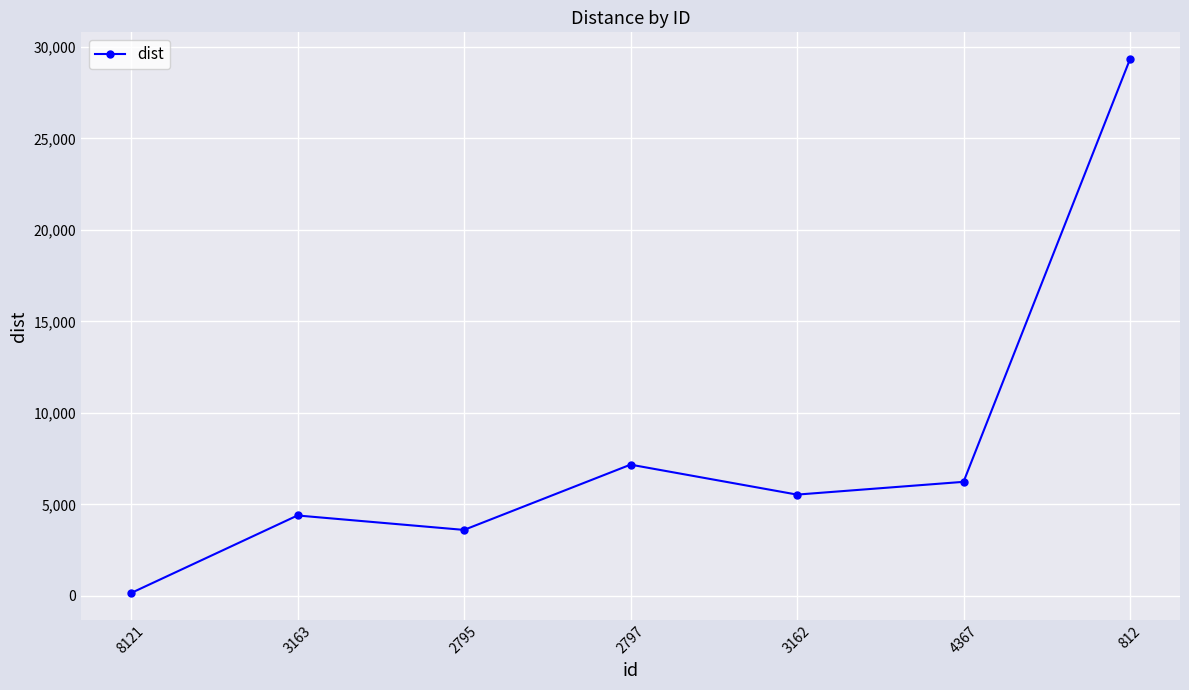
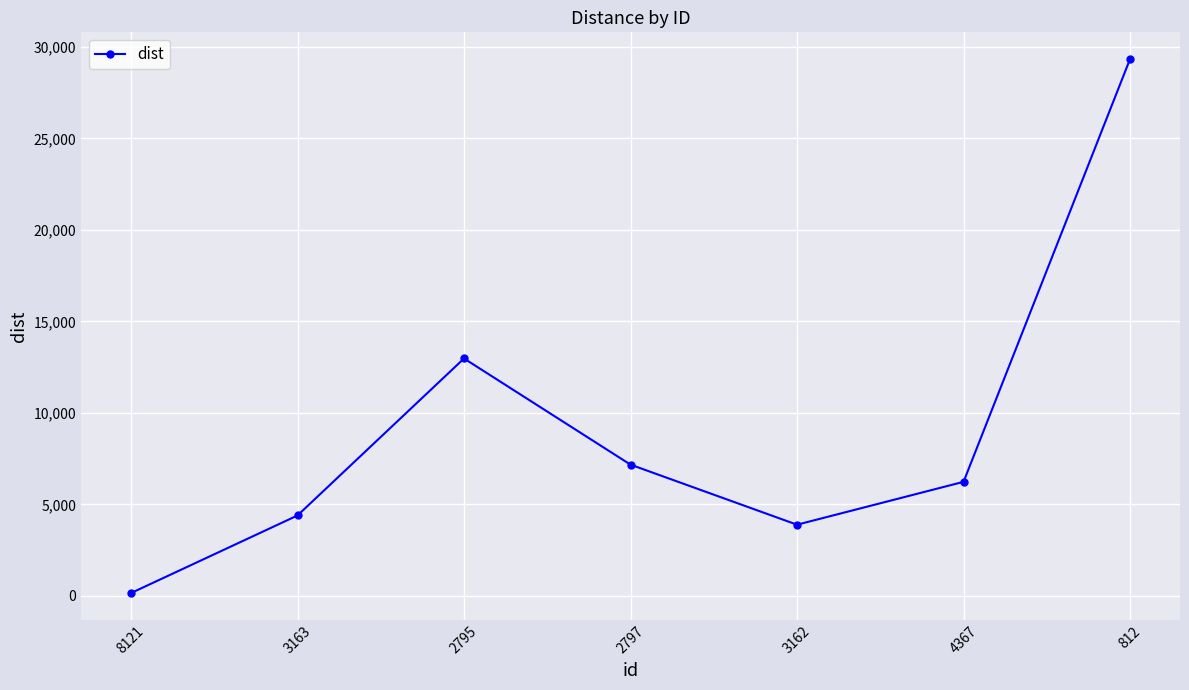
  {
    "8121": "200",
    "3163": "4,400",
-   "2795": "3,600",
+   "2795": "13,000",
    "2797": "7,200",
-   "3162": "5,500",
+   "3162": "3,900",
    "4367": "6,200",
    "812": "29,300"
  }
